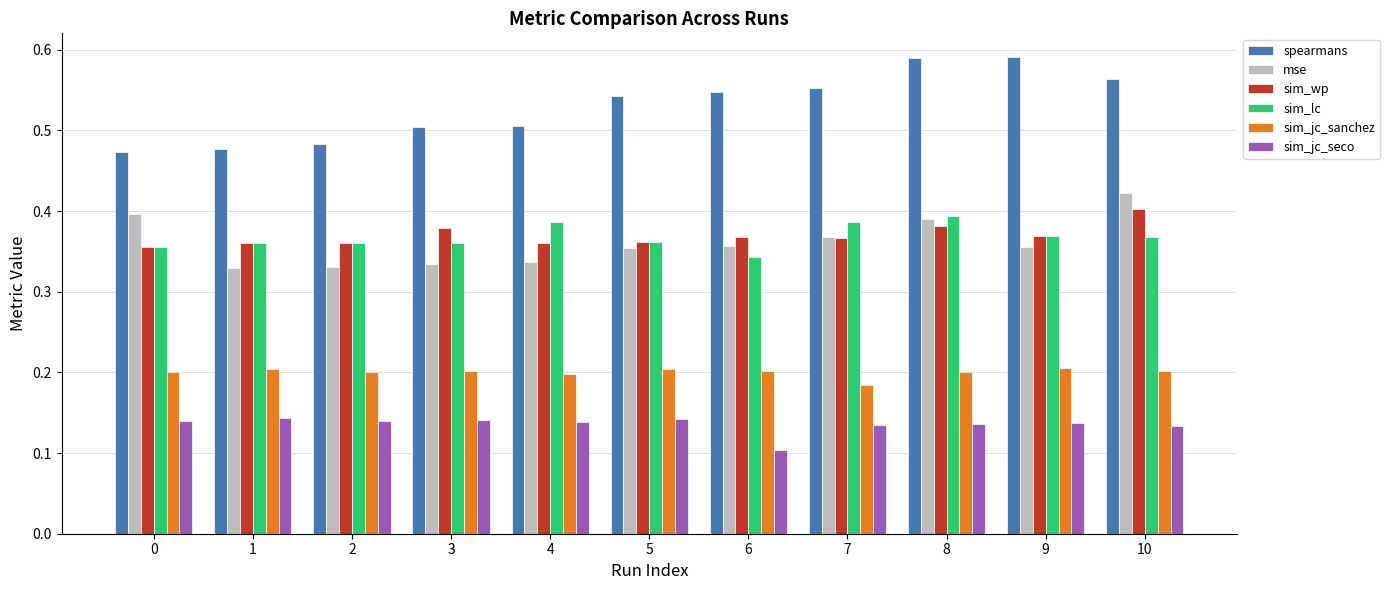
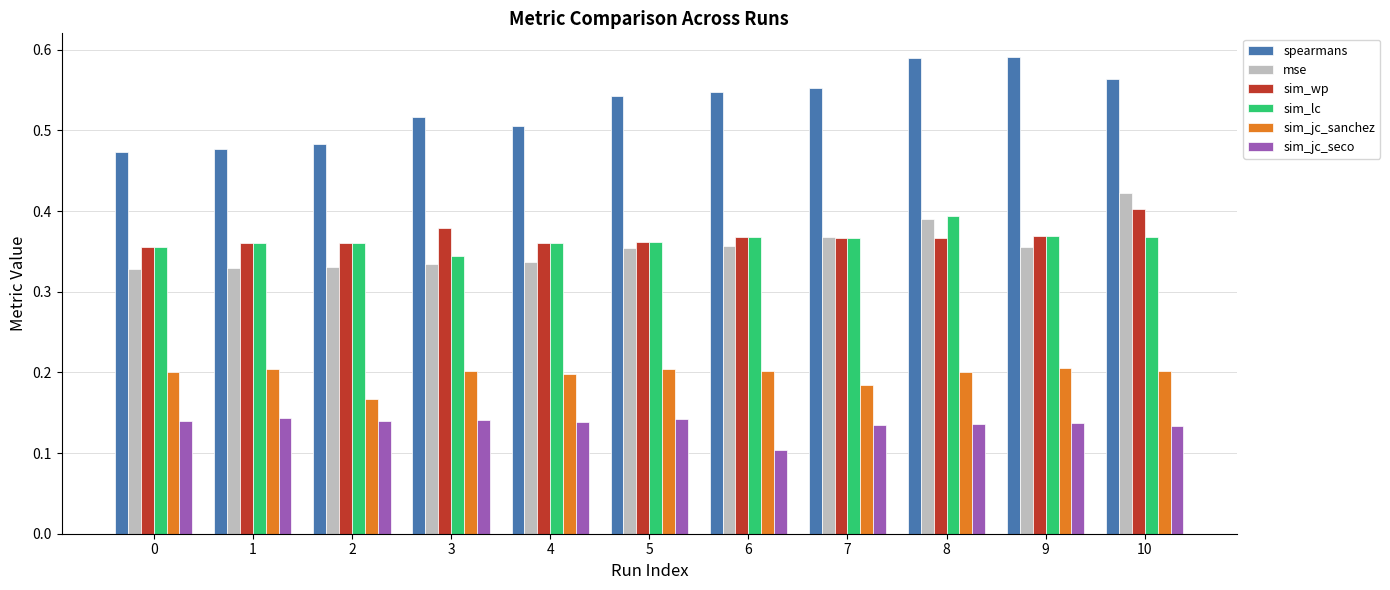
  {
    "spearmans": {
      "0": 0.47,
      "1": 0.48,
      "2": 0.48,
-     "3": 0.50,
+     "3": 0.52,
      "4": 0.51,
      "5": 0.54,
      "6": 0.55,
      "7": 0.55,
      "8": 0.59,
      "9": 0.59,
      "10": 0.56
    },
    "mse": {
-     "0": 0.40,
+     "0": 0.33,
      "1": 0.33,
      "2": 0.33,
      "3": 0.33,
      "4": 0.34,
      "5": 0.35,
      "6": 0.36,
      "7": 0.37,
      "8": 0.39,
      "9": 0.36,
      "10": 0.42
    },
    "sim_wp": {
      "0": 0.36,
      "1": 0.36,
      "2": 0.36,
      "3": 0.38,
      "4": 0.36,
      "5": 0.36,
      "6": 0.37,
      "7": 0.37,
-     "8": 0.38,
+     "8": 0.37,
      "9": 0.37,
      "10": 0.40
    },
    "sim_lc": {
      "0": 0.36,
      "1": 0.36,
      "2": 0.36,
-     "3": 0.36,
-     "4": 0.39,
+     "3": 0.34,
+     "4": 0.36,
      "5": 0.36,
-     "6": 0.34,
-     "7": 0.39,
+     "6": 0.37,
+     "7": 0.37,
      "8": 0.39,
      "9": 0.37,
      "10": 0.37
    },
    "sim_jc_sanchez": {
      "0": 0.20,
      "1": 0.20,
-     "2": 0.20,
+     "2": 0.17,
      "3": 0.20,
      "4": 0.20,
      "5": 0.20,
      "6": 0.20,
      "7": 0.18,
      "8": 0.20,
      "9": 0.21,
      "10": 0.20
    },
    "sim_jc_seco": {
      "0": 0.14,
      "1": 0.14,
      "2": 0.14,
      "3": 0.14,
      "4": 0.14,
      "5": 0.14,
      "6": 0.10,
      "7": 0.13,
      "8": 0.14,
      "9": 0.14,
      "10": 0.13
    }
  }
